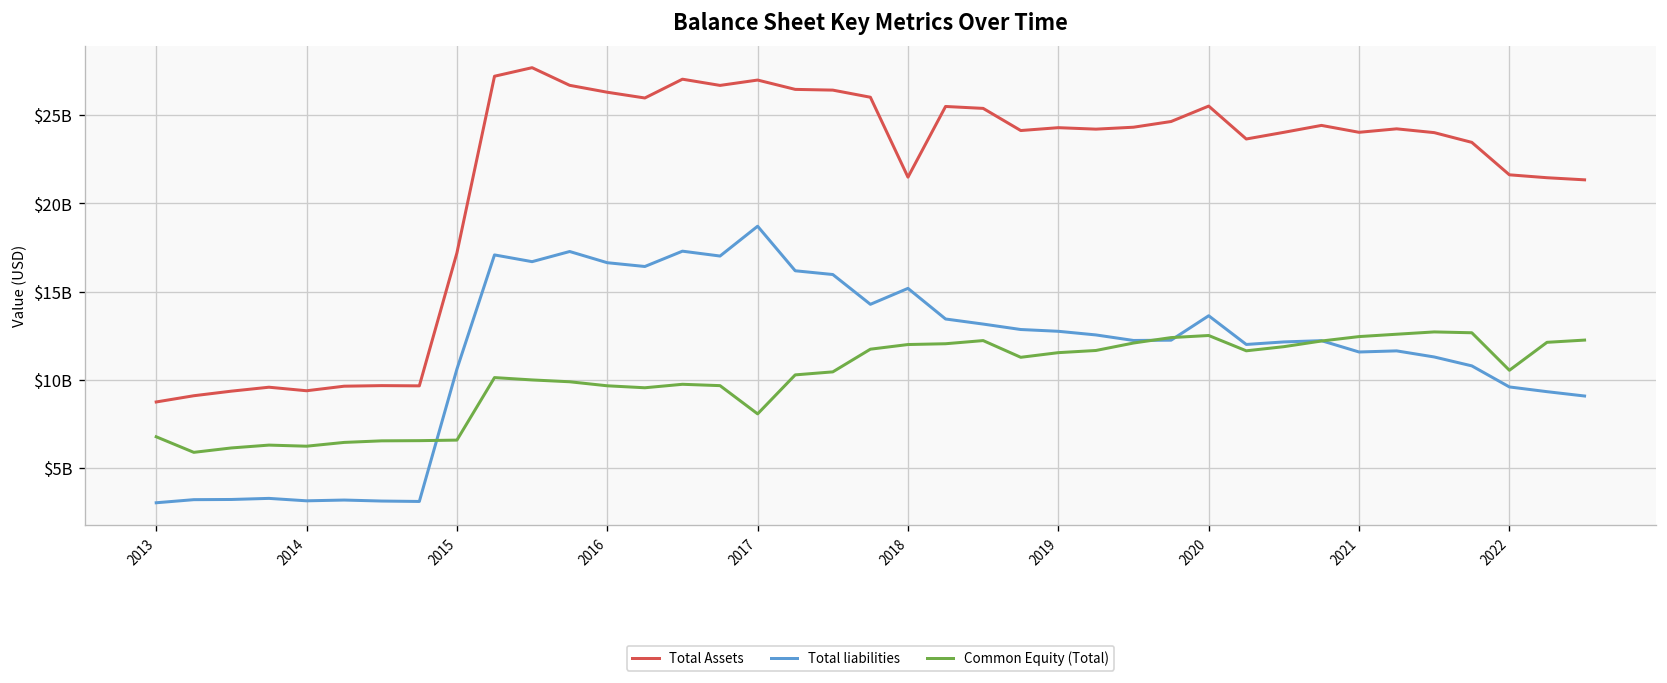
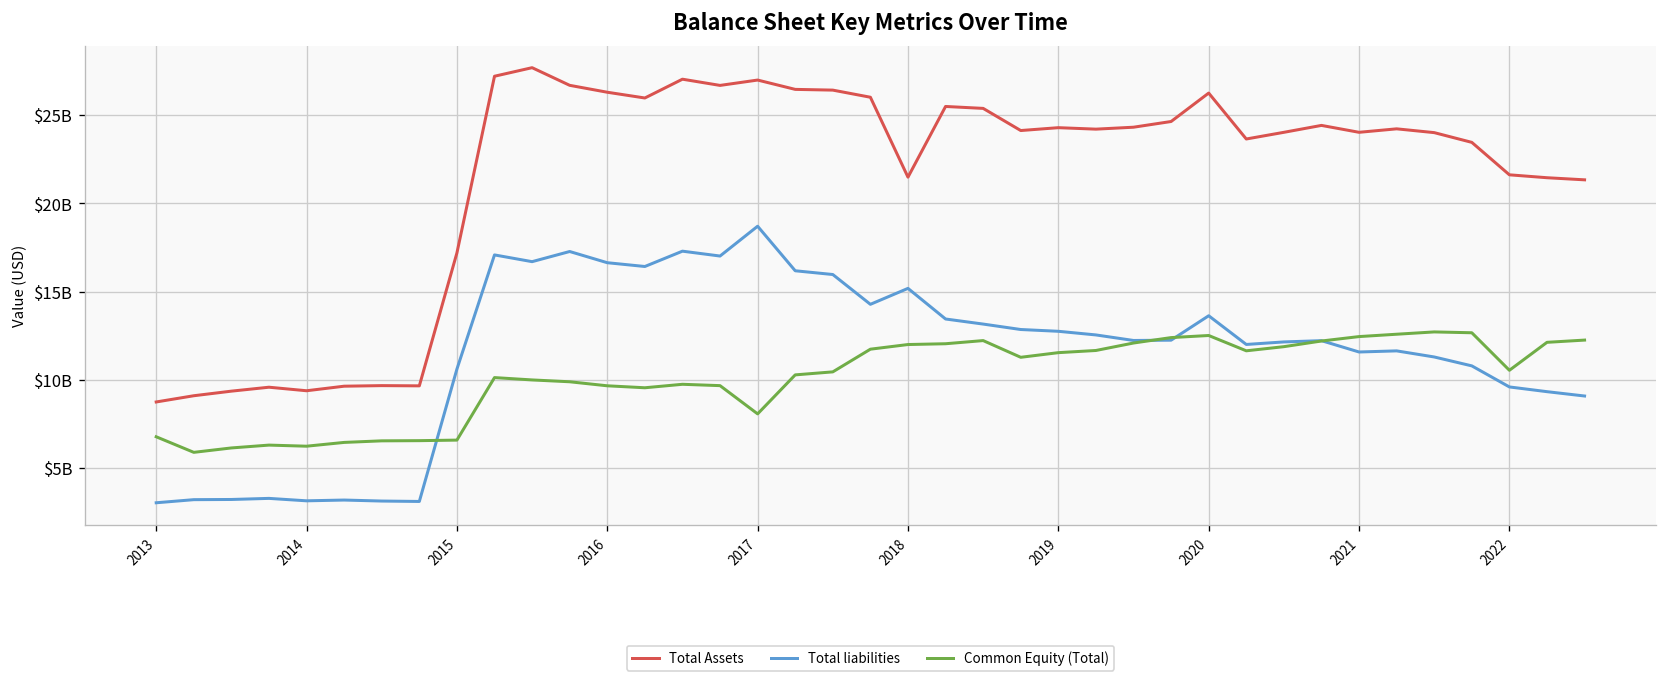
  {
    "Total Assets": {
      "2013": "$8700000000",
      "2014": "$9400000000",
      "2015": "$17200000000",
      "2016": "$26300000000",
      "2017": "$27000000000",
      "2018": "$21500000000",
      "2019": "$24300000000",
-     "2020": "$25500000000",
+     "2020": "$26300000000",
      "2021": "$24000000000",
      "2022": "$21600000000"
    },
    "Total liabilities": {
      "2013": "$3000000000",
      "2014": "$3100000000",
      "2015": "$10600000000",
      "2016": "$16600000000",
      "2017": "$18700000000",
      "2018": "$15200000000",
      "2019": "$12700000000",
      "2020": "$13600000000",
      "2021": "$11600000000",
      "2022": "$9600000000"
    },
    "Common Equity (Total)": {
      "2013": "$6800000000",
      "2014": "$6200000000",
      "2015": "$6600000000",
      "2016": "$9700000000",
      "2017": "$8100000000",
      "2018": "$12000000000",
      "2019": "$11500000000",
      "2020": "$12500000000",
      "2021": "$12400000000",
      "2022": "$10500000000"
    }
  }
